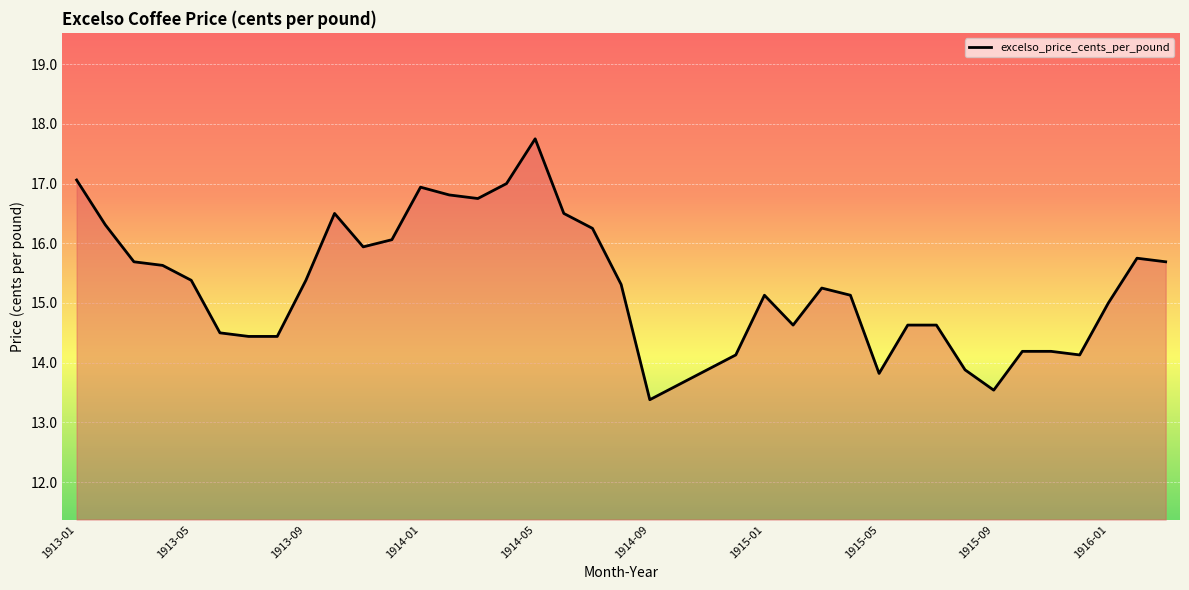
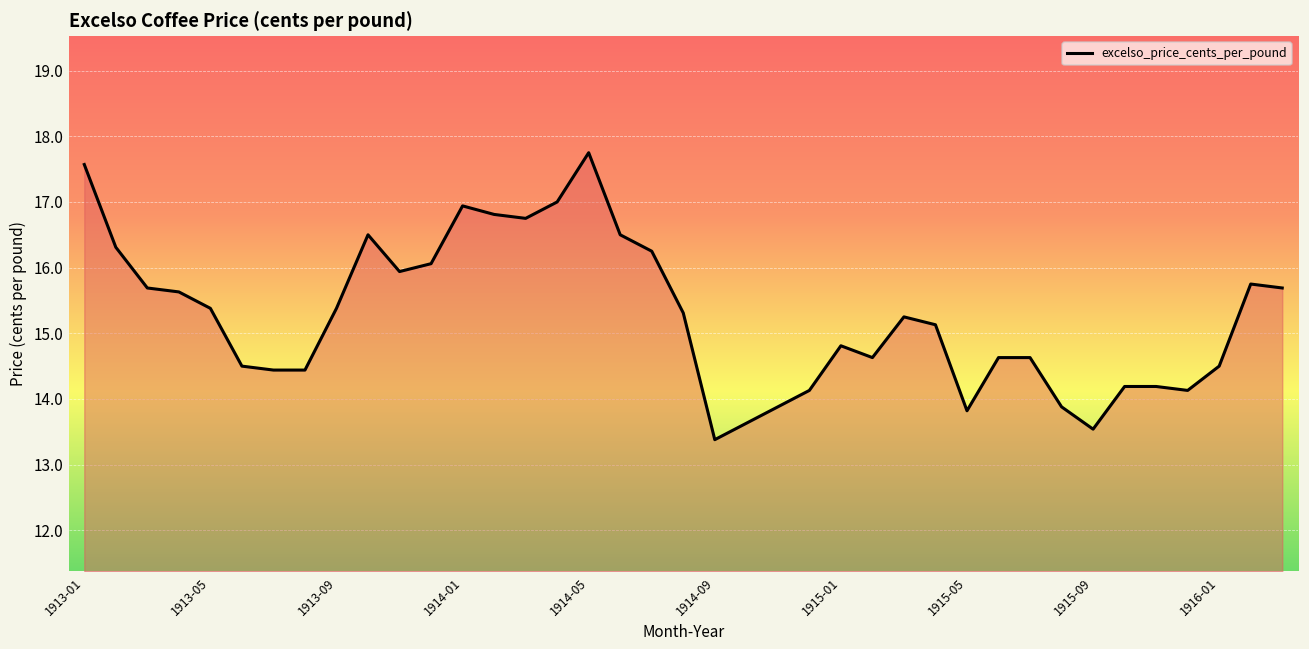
  {
-   "1913-01": 17.1,
+   "1913-01": 17.6,
    "1913-05": 15.4,
    "1913-09": 15.4,
    "1914-01": 16.9,
    "1914-05": 17.8,
    "1914-09": 13.4,
-   "1915-01": 15.1,
+   "1915-01": 14.8,
    "1915-05": 13.8,
    "1915-09": 13.5,
-   "1916-01": 15.0
+   "1916-01": 14.5
  }
